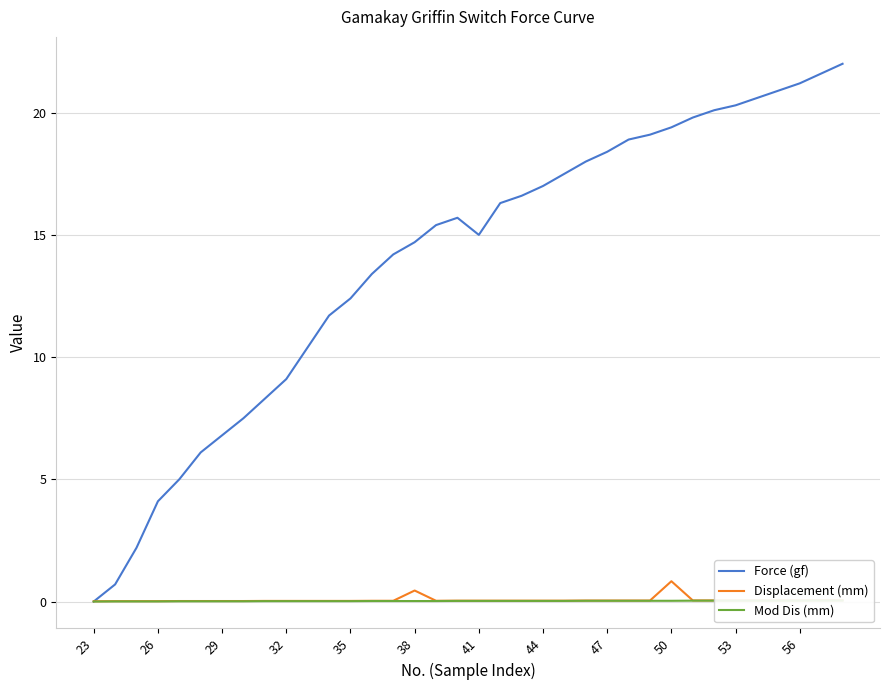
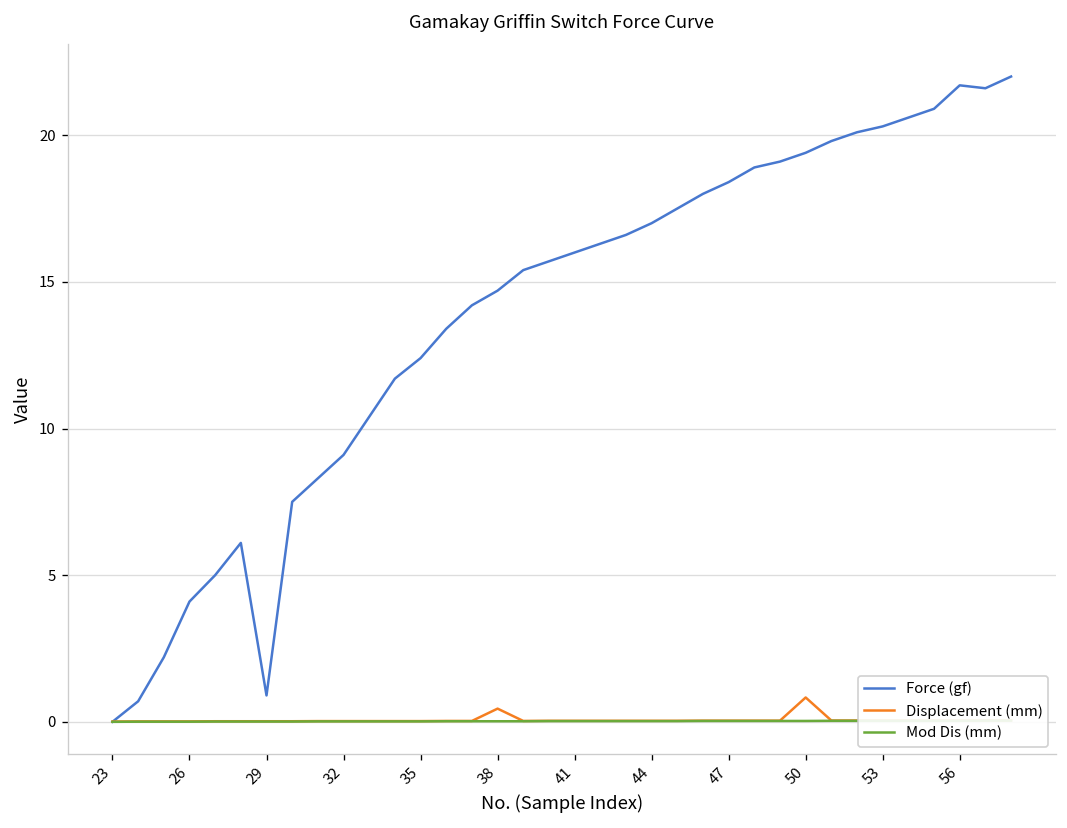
  {
    "Force (gf)": {
      "26": 4.1,
-     "29": 6.8,
+     "29": 0.9,
      "32": 9.1,
      "35": 12.4,
      "38": 14.7,
-     "41": 15,
+     "41": 16,
      "44": 17.0,
      "47": 18.4,
      "50": 19.4,
      "53": 20.3,
-     "56": 21.2
+     "56": 21.7
    },
    "Displacement (mm)": {
      "38": 0.5,
      "50": 0.8
    },
    "Mod Dis (mm)": {
      "38": 0.0,
      "50": 0.0
    }
  }
